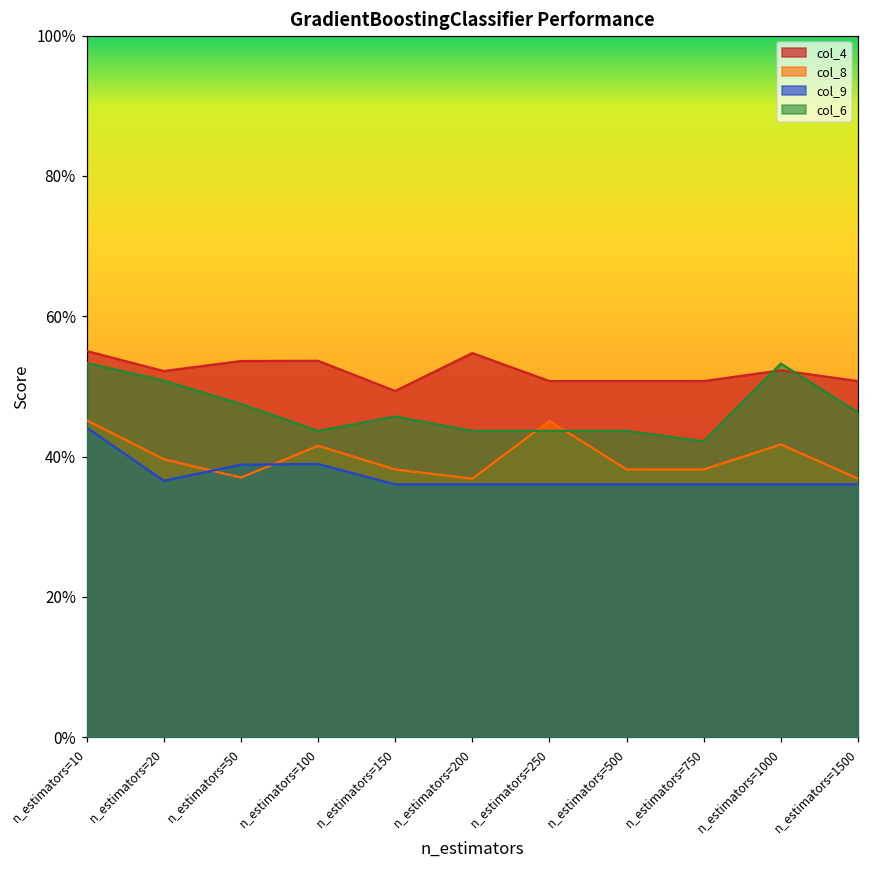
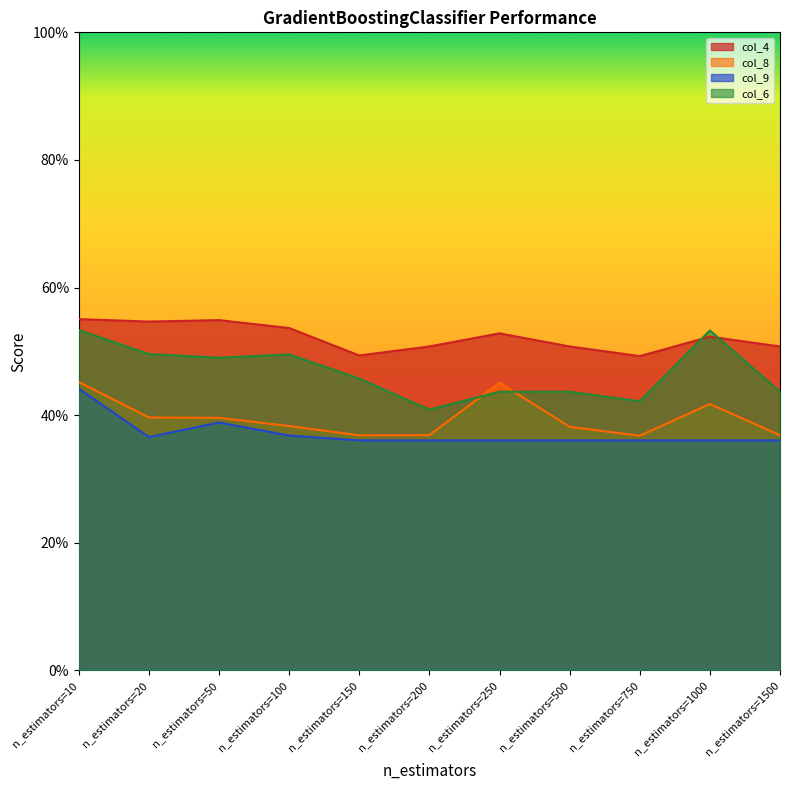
  {
    "col_4": {
      "n_estimators=10": "55%",
-     "n_estimators=20": "52%",
-     "n_estimators=50": "54%",
+     "n_estimators=20": "55%",
+     "n_estimators=50": "55%",
      "n_estimators=100": "54%",
      "n_estimators=150": "49%",
-     "n_estimators=200": "55%",
-     "n_estimators=250": "51%",
+     "n_estimators=200": "51%",
+     "n_estimators=250": "53%",
      "n_estimators=500": "51%",
-     "n_estimators=750": "51%",
+     "n_estimators=750": "49%",
      "n_estimators=1000": "52%",
      "n_estimators=1500": "51%"
    },
    "col_8": {
      "n_estimators=10": "45%",
      "n_estimators=20": "40%",
-     "n_estimators=50": "37%",
-     "n_estimators=100": "42%",
-     "n_estimators=150": "38%",
+     "n_estimators=50": "40%",
+     "n_estimators=100": "38%",
+     "n_estimators=150": "37%",
      "n_estimators=200": "37%",
      "n_estimators=250": "45%",
      "n_estimators=500": "38%",
-     "n_estimators=750": "38%",
+     "n_estimators=750": "37%",
      "n_estimators=1000": "42%",
      "n_estimators=1500": "37%"
    },
    "col_9": {
      "n_estimators=10": "44%",
      "n_estimators=20": "37%",
      "n_estimators=50": "39%",
-     "n_estimators=100": "39%",
+     "n_estimators=100": "37%",
      "n_estimators=150": "36%",
      "n_estimators=200": "36%",
      "n_estimators=250": "36%",
      "n_estimators=500": "36%",
      "n_estimators=750": "36%",
      "n_estimators=1000": "36%",
      "n_estimators=1500": "36%"
    },
    "col_6": {
      "n_estimators=10": "53%",
-     "n_estimators=20": "51%",
-     "n_estimators=50": "48%",
-     "n_estimators=100": "44%",
+     "n_estimators=20": "50%",
+     "n_estimators=50": "49%",
+     "n_estimators=100": "50%",
      "n_estimators=150": "46%",
-     "n_estimators=200": "44%",
+     "n_estimators=200": "41%",
      "n_estimators=250": "44%",
      "n_estimators=500": "44%",
      "n_estimators=750": "42%",
      "n_estimators=1000": "53%",
-     "n_estimators=1500": "46%"
+     "n_estimators=1500": "44%"
    }
  }
